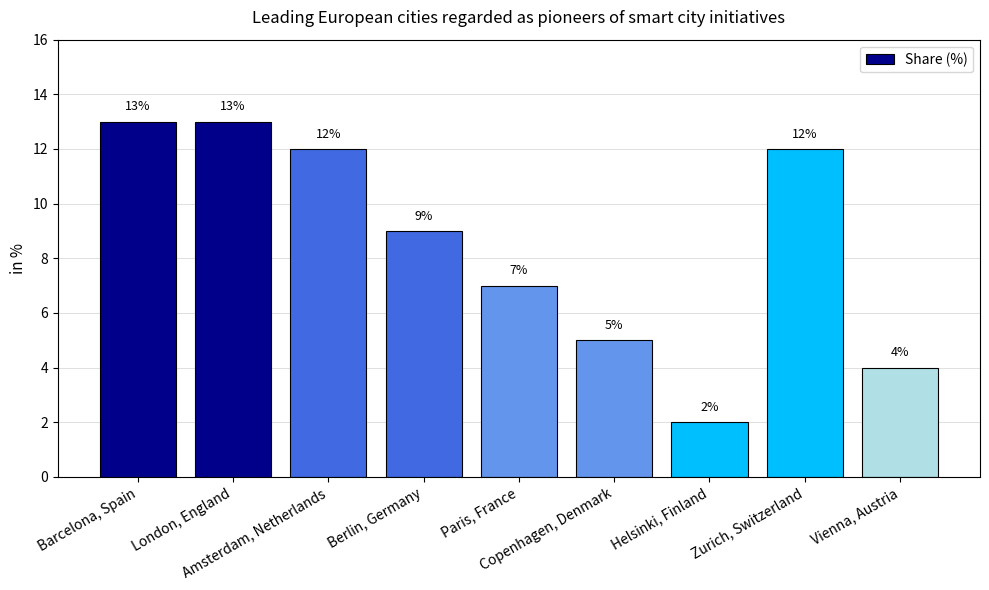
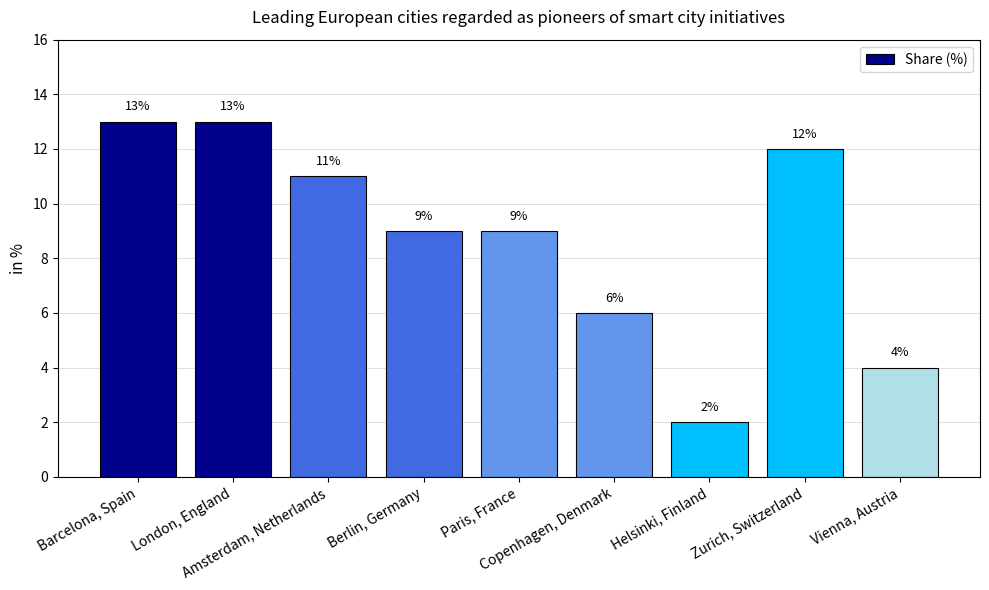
  {
    "Barcelona, Spain": "13%",
    "London, England": "13%",
-   "Amsterdam, Netherlands": "12%",
+   "Amsterdam, Netherlands": "11%",
    "Berlin, Germany": "9%",
-   "Paris, France": "7%",
-   "Copenhagen, Denmark": "5%",
+   "Paris, France": "9%",
+   "Copenhagen, Denmark": "6%",
    "Helsinki, Finland": "2%",
    "Zurich, Switzerland": "12%",
    "Vienna, Austria": "4%"
  }
